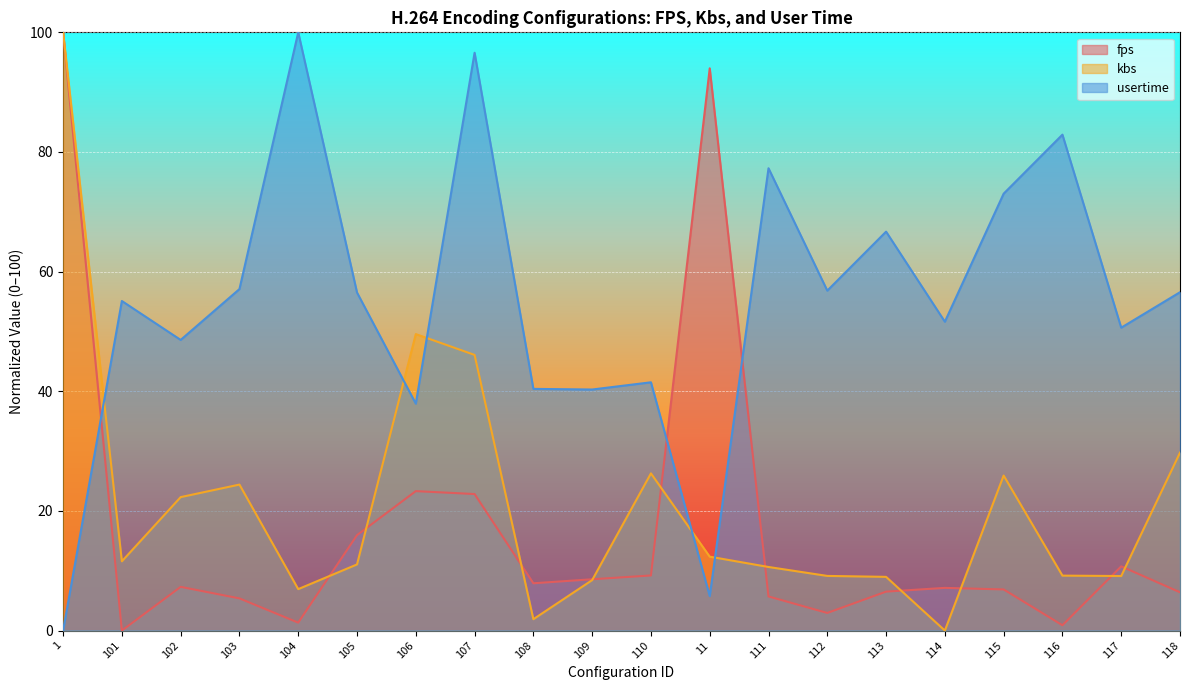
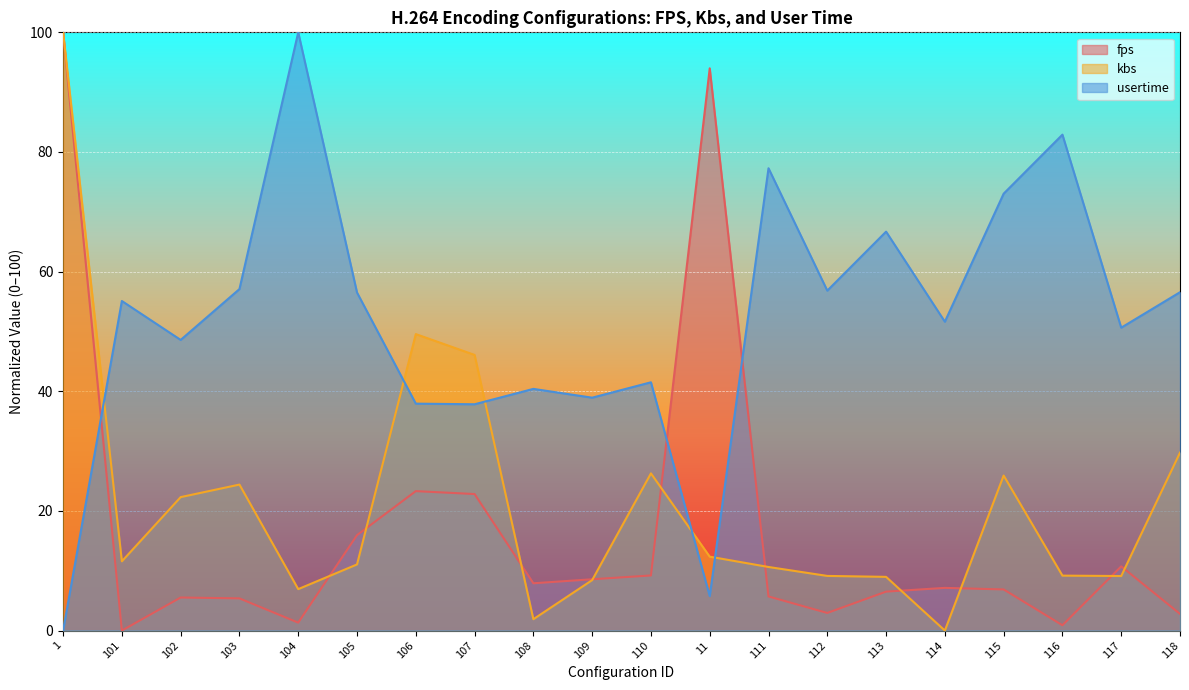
  {
    "fps": {
      "101": 0,
-     "102": 7,
+     "102": 6,
      "103": 5,
      "104": 1,
      "105": 16,
      "106": 23,
      "107": 23,
      "108": 8,
      "110": 9,
      "11": 94,
      "111": 6,
      "112": 3,
      "113": 7,
      "114": 7,
      "115": 7,
      "116": 1,
      "117": 11,
-     "118": 6
+     "118": 3
    },
    "kbs": {
      "101": 12,
      "102": 22,
      "103": 24,
      "104": 7,
      "105": 11,
      "106": 50,
      "107": 46,
      "108": 2,
      "110": 26,
      "11": 12,
      "111": 11,
      "112": 9,
      "113": 9,
      "114": 0,
      "115": 26,
      "116": 9,
      "117": 9,
      "118": 30
    },
    "usertime": {
      "1": 0,
      "101": 55,
      "102": 49,
      "103": 57,
      "104": 100,
      "105": 57,
      "106": 38,
-     "107": 97,
+     "107": 38,
      "108": 40,
-     "109": 40,
+     "109": 39,
      "110": 42,
      "11": 6,
      "111": 77,
      "112": 57,
      "113": 67,
      "114": 52,
      "115": 73,
      "116": 83,
      "117": 51,
      "118": 57
    }
  }
